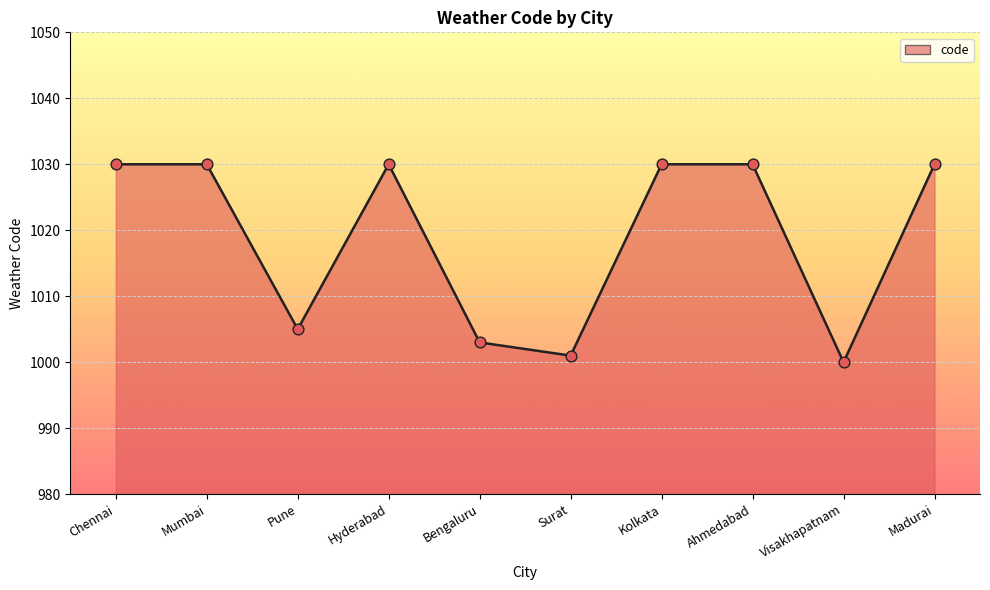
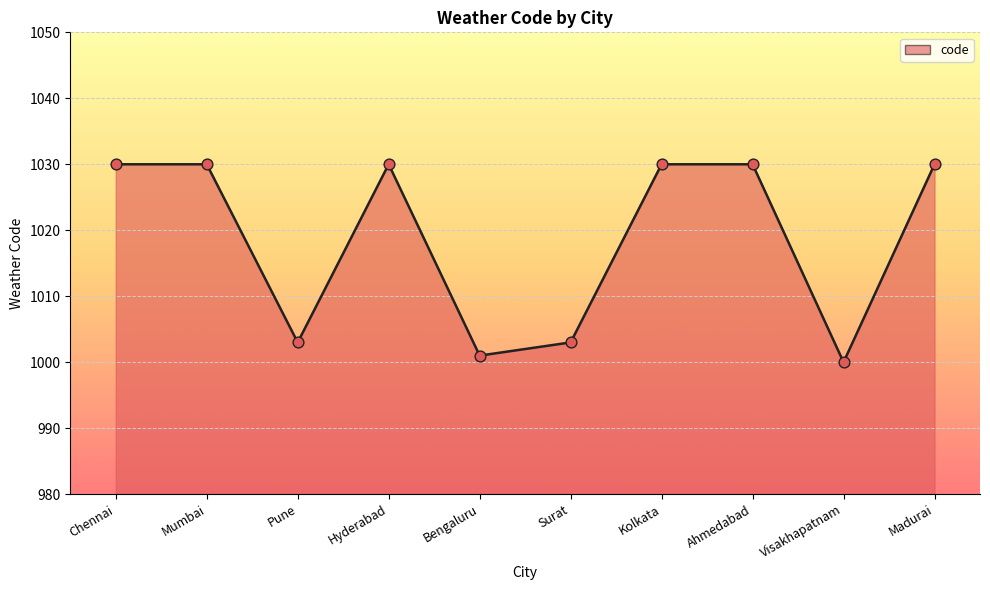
  {
    "Chennai": 1030,
    "Mumbai": 1030,
-   "Pune": 1005,
+   "Pune": 1003,
    "Hyderabad": 1030,
-   "Bengaluru": 1003,
-   "Surat": 1001,
+   "Bengaluru": 1001,
+   "Surat": 1003,
    "Kolkata": 1030,
    "Ahmedabad": 1030,
    "Visakhapatnam": 1000,
    "Madurai": 1030
  }
